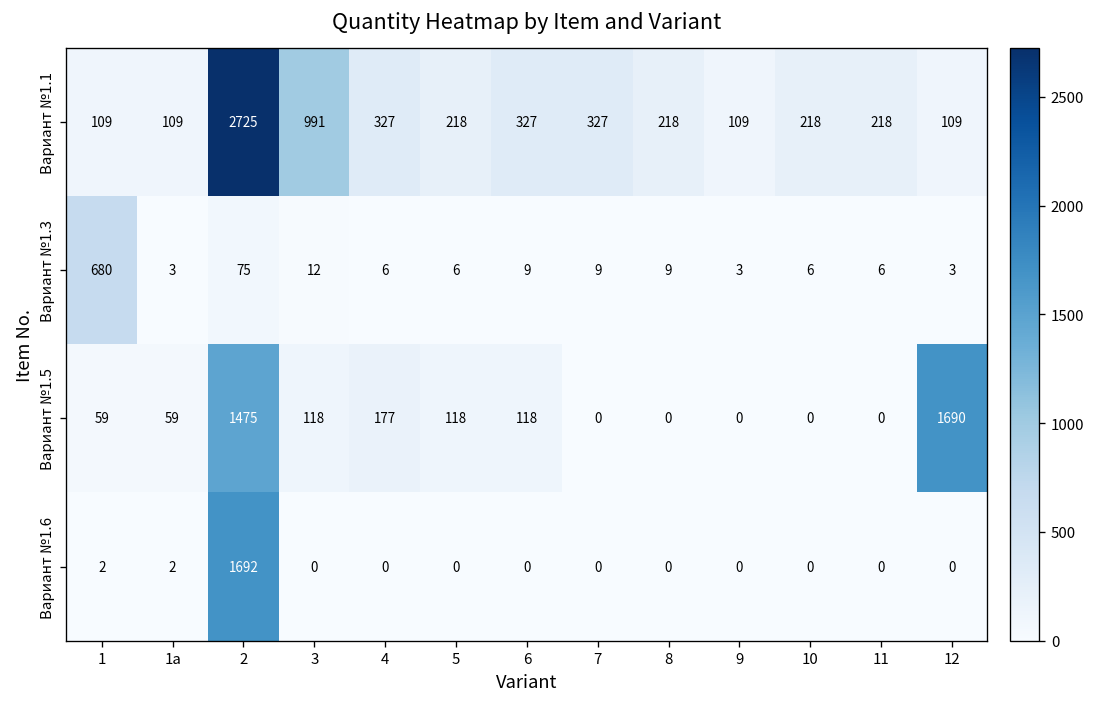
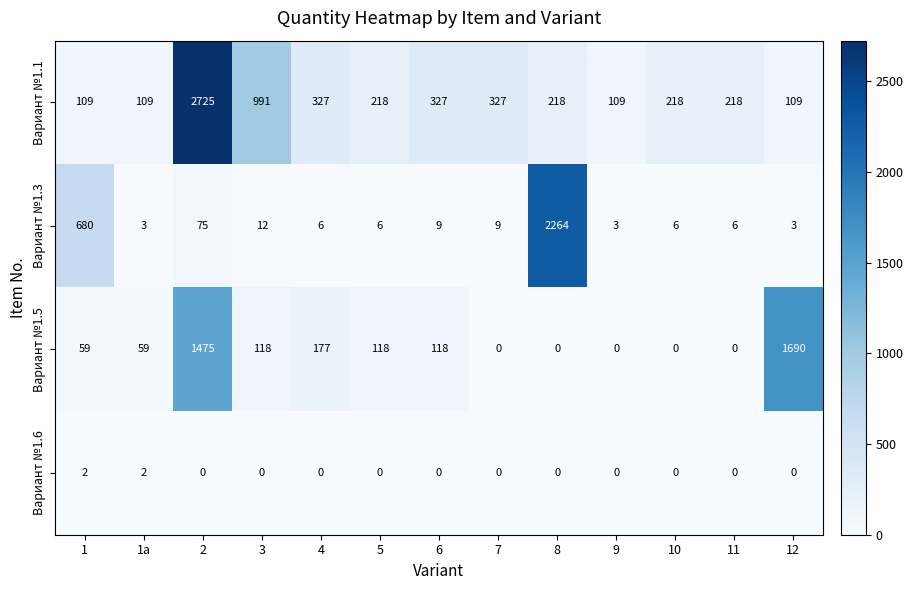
  {
    "Вариант №1.1": {
      "1": 109,
      "1а": 109,
      "2": 2725,
      "3": 991,
      "4": 327,
      "5": 218,
      "6": 327,
      "7": 327,
      "8": 218,
      "9": 109,
      "10": 218,
      "11": 218,
      "12": 109
    },
    "Вариант №1.3": {
      "1": 680,
      "1а": 3,
      "2": 75,
      "3": 12,
      "4": 6,
      "5": 6,
      "6": 9,
      "7": 9,
-     "8": 9,
+     "8": 2264,
      "9": 3,
      "10": 6,
      "11": 6,
      "12": 3
    },
    "Вариант №1.5": {
      "1": 59,
      "1а": 59,
      "2": 1475,
      "3": 118,
      "4": 177,
      "5": 118,
      "6": 118,
      "7": 0,
      "8": 0,
      "9": 0,
      "10": 0,
      "11": 0,
      "12": 1690
    },
    "Вариант №1.6": {
      "1": 2,
      "1а": 2,
-     "2": 1692,
+     "2": 0,
      "3": 0,
      "4": 0,
      "5": 0,
      "6": 0,
      "7": 0,
      "8": 0,
      "9": 0,
      "10": 0,
      "11": 0,
      "12": 0
    }
  }
